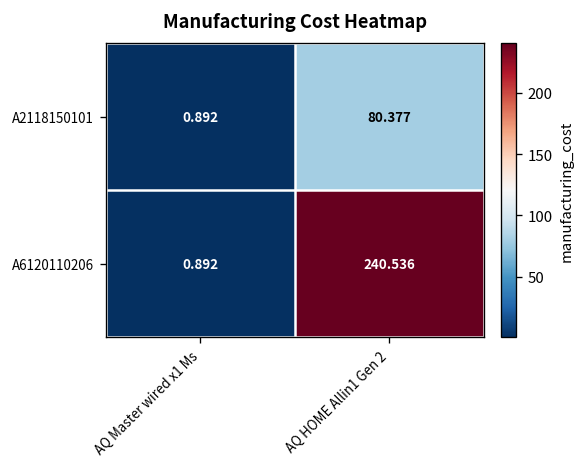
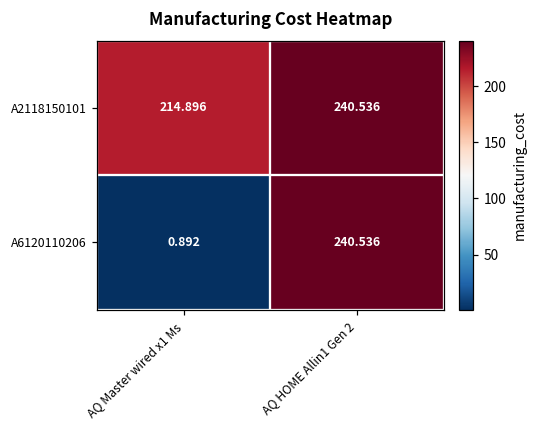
  {
    "A2118150101": {
-     "AQ Master wired x1 Ms": 0.892,
-     "AQ HOME Allin1 Gen 2": 80.377
+     "AQ Master wired x1 Ms": 214.896,
+     "AQ HOME Allin1 Gen 2": 240.536
    },
    "A6120110206": {
      "AQ Master wired x1 Ms": 0.892,
      "AQ HOME Allin1 Gen 2": 240.536
    }
  }
